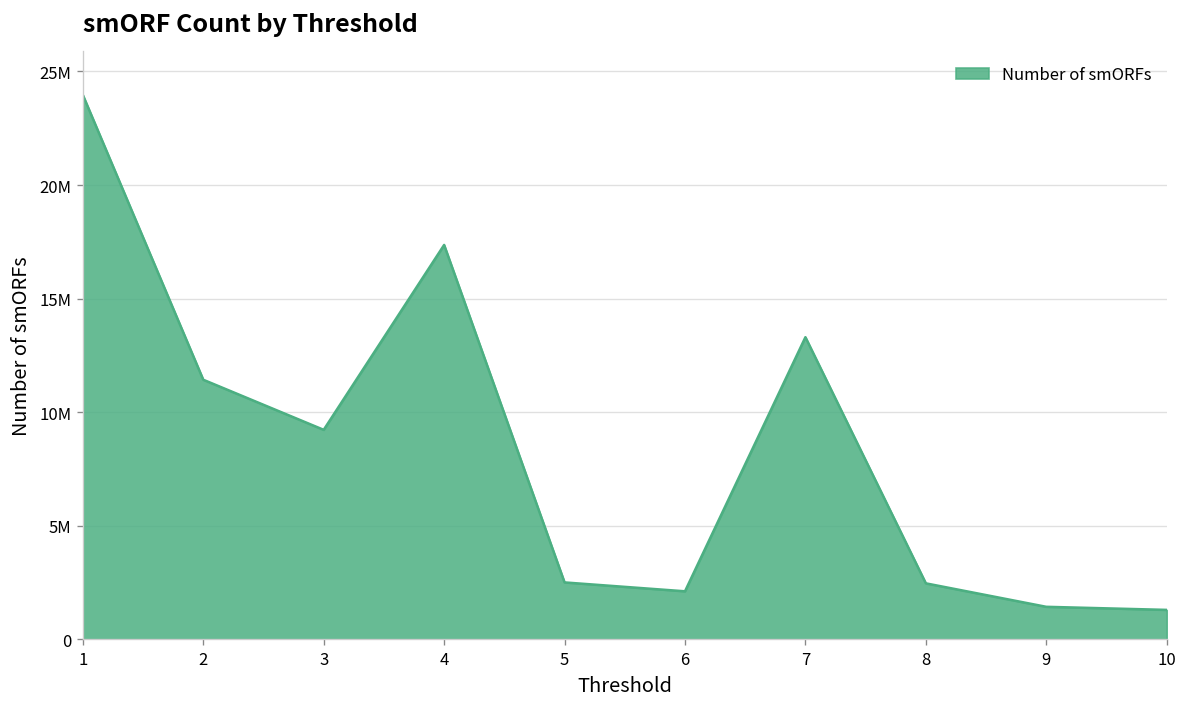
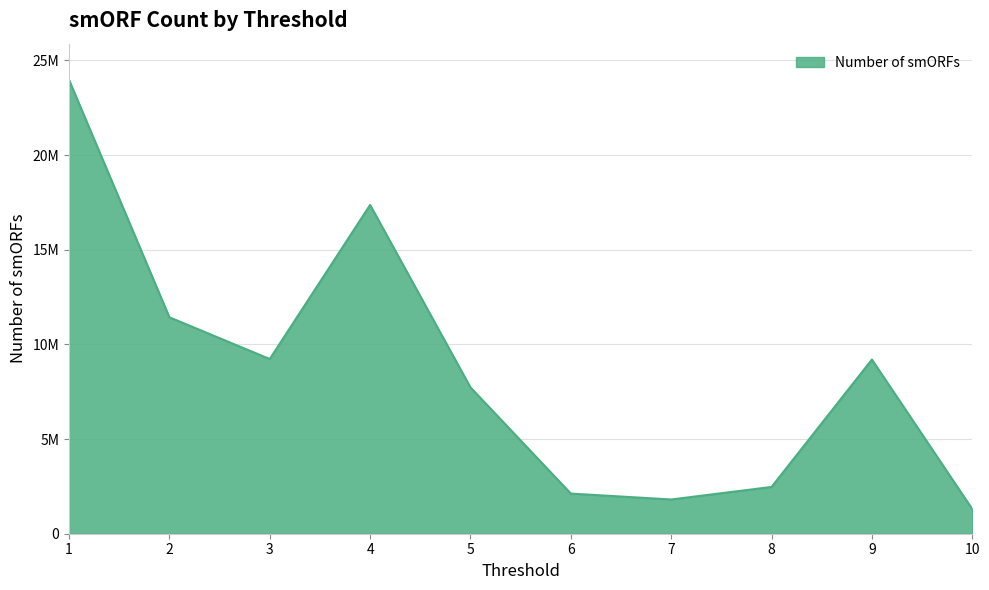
  {
    "1": 24000000,
    "2": 11400000,
    "3": 9200000,
    "4": 17400000,
-   "5": 2500000,
+   "5": 7700000,
    "6": 2100000,
-   "7": 13300000,
+   "7": 1800000,
    "8": 2500000,
-   "9": 1400000,
+   "9": 9200000,
    "10": 1300000
  }
